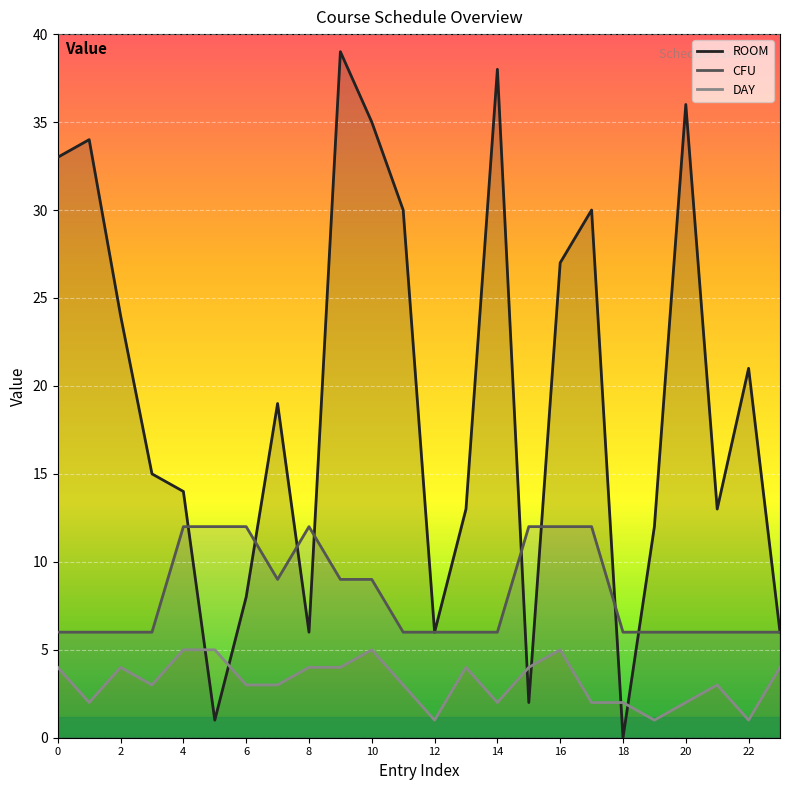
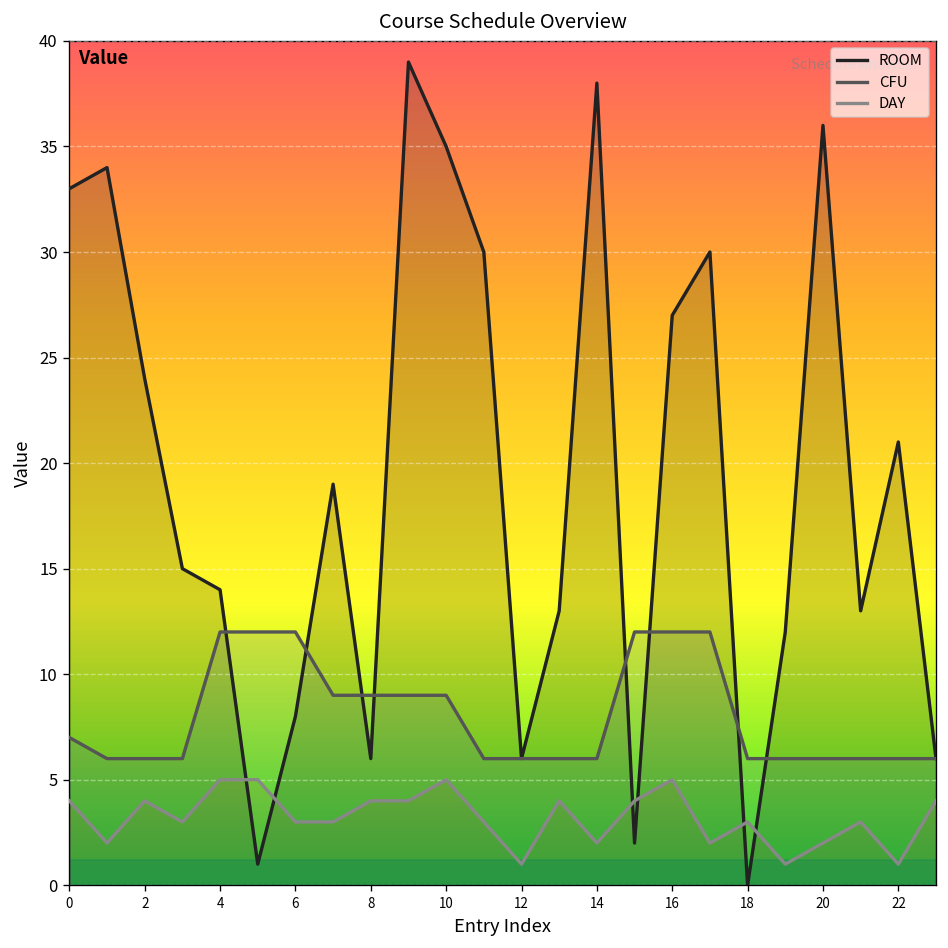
  {
    "ROOM": {
      "0": 33,
      "2": 24,
      "4": 14,
      "6": 8,
      "8": 6,
      "10": 35,
      "14": 38,
      "16": 27,
      "20": 36,
      "22": 21
    },
    "CFU": {
-     "0": 6,
+     "0": 7,
      "2": 6,
      "4": 12,
      "6": 12,
-     "8": 12,
+     "8": 9,
      "10": 9,
      "14": 6,
      "16": 12,
      "18": 6,
      "20": 6,
      "22": 6
    },
    "DAY": {
      "0": 4,
      "2": 4,
      "4": 5,
      "6": 3,
      "8": 4,
      "10": 5,
      "14": 2,
      "16": 5,
-     "18": 2,
+     "18": 3,
      "20": 2
    }
  }
